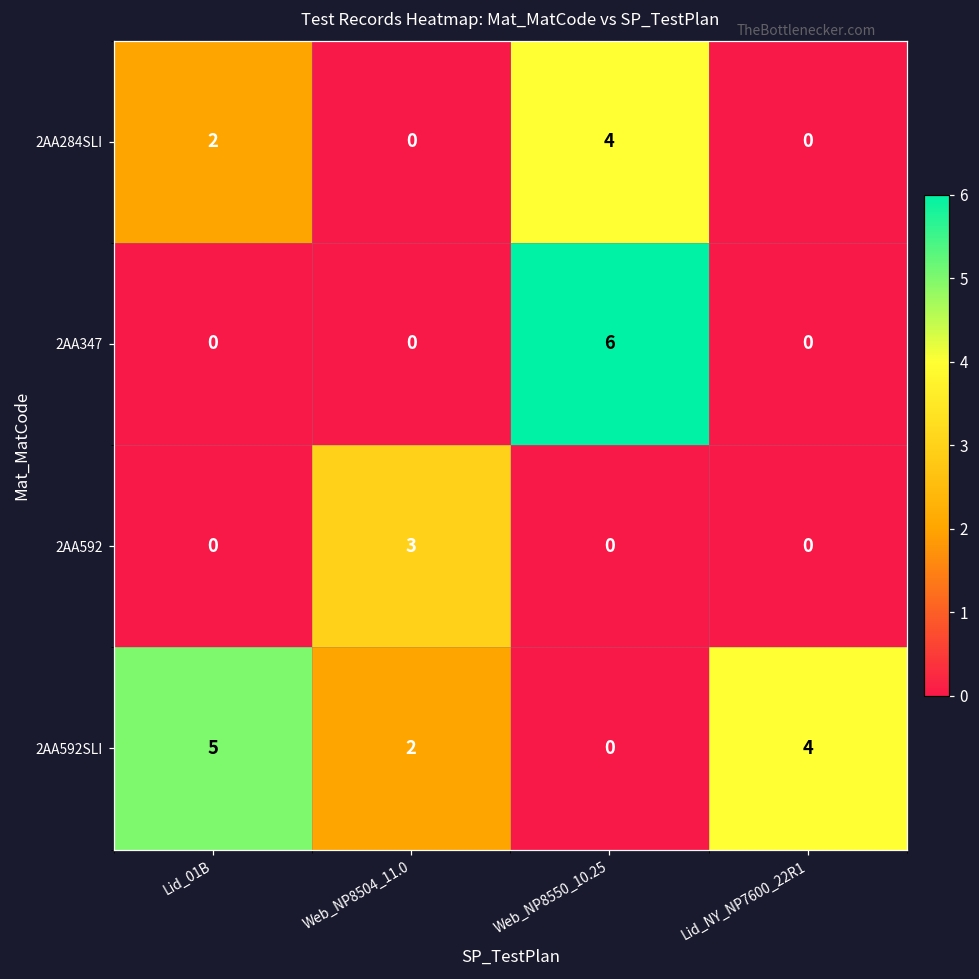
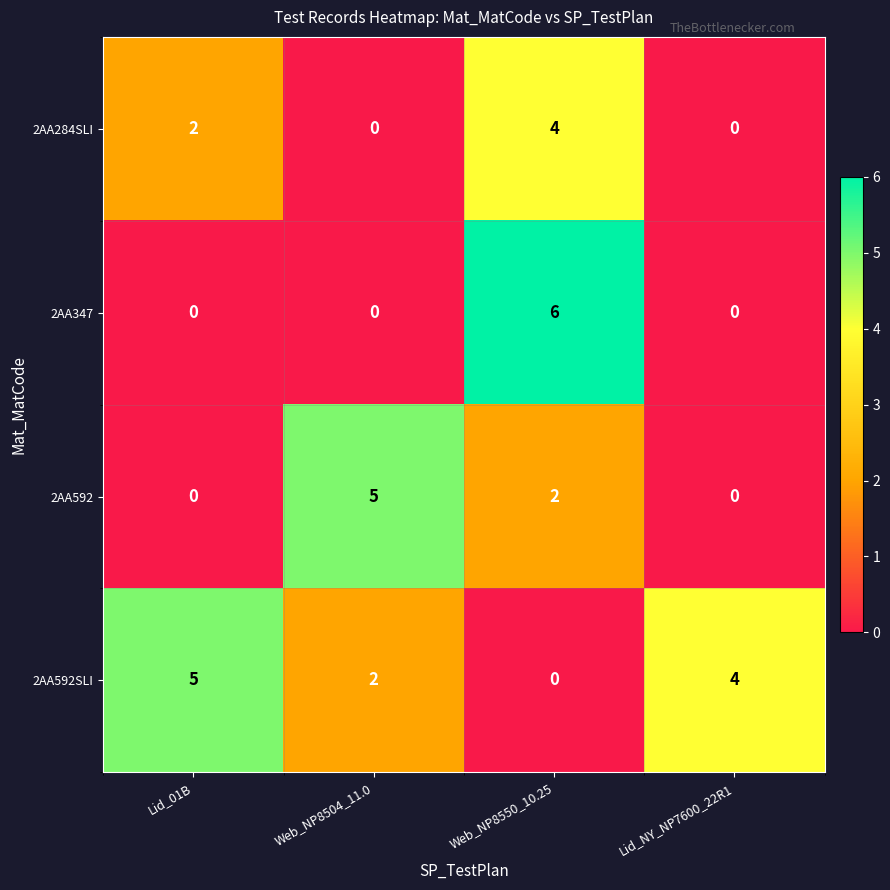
  {
    "2AA284SLI": {
      "Lid_01B": 2,
      "Web_NP8504_11.0": 0,
      "Web_NP8550_10.25": 4,
      "Lid_NY_NP7600_22R1": 0
    },
    "2AA347": {
      "Lid_01B": 0,
      "Web_NP8504_11.0": 0,
      "Web_NP8550_10.25": 6,
      "Lid_NY_NP7600_22R1": 0
    },
    "2AA592": {
      "Lid_01B": 0,
-     "Web_NP8504_11.0": 3,
-     "Web_NP8550_10.25": 0,
+     "Web_NP8504_11.0": 5,
+     "Web_NP8550_10.25": 2,
      "Lid_NY_NP7600_22R1": 0
    },
    "2AA592SLI": {
      "Lid_01B": 5,
      "Web_NP8504_11.0": 2,
      "Web_NP8550_10.25": 0,
      "Lid_NY_NP7600_22R1": 4
    }
  }
